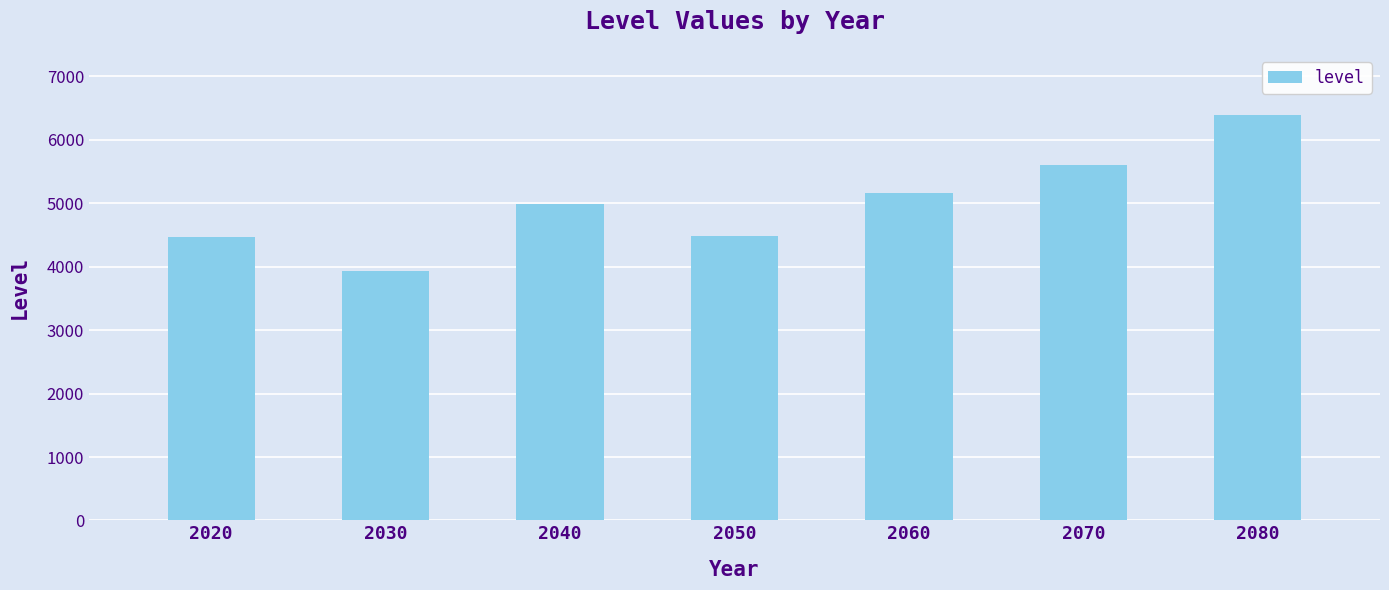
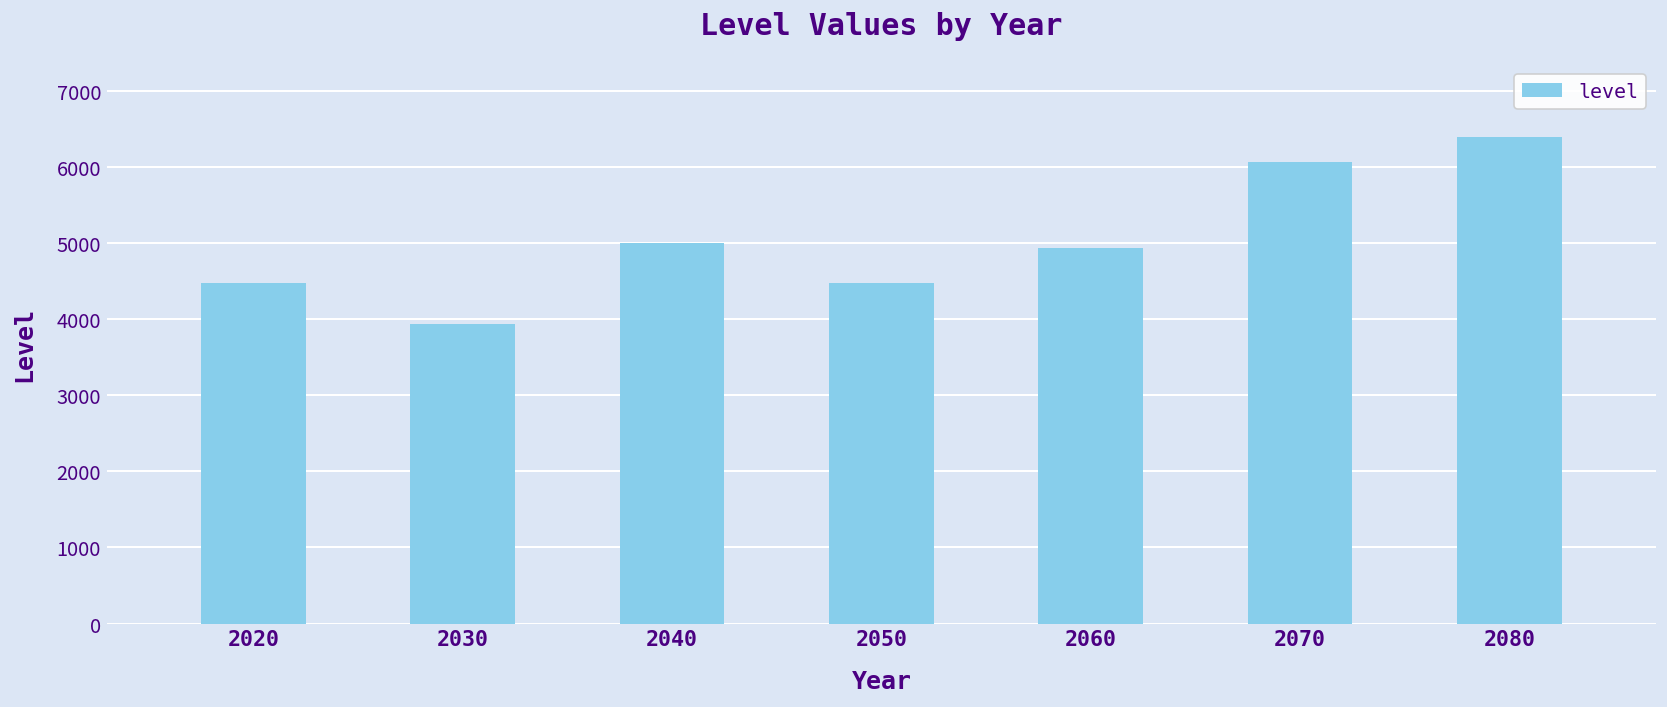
  {
    "2020": 4500,
    "2030": 3900,
    "2040": 5000,
    "2050": 4500,
-   "2060": 5200,
-   "2070": 5600,
+   "2060": 4900,
+   "2070": 6100,
    "2080": 6400
  }
